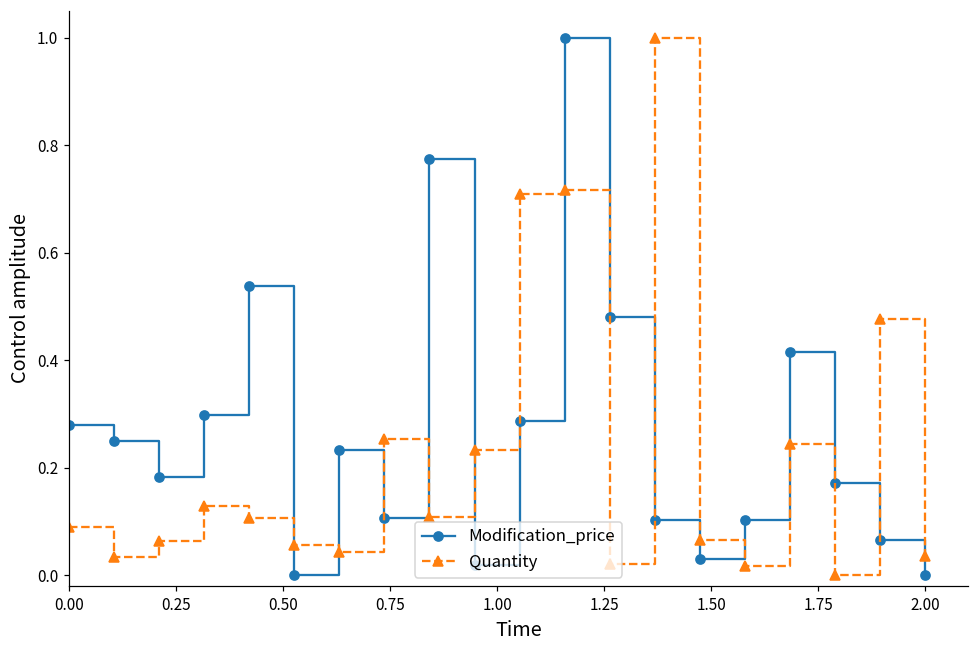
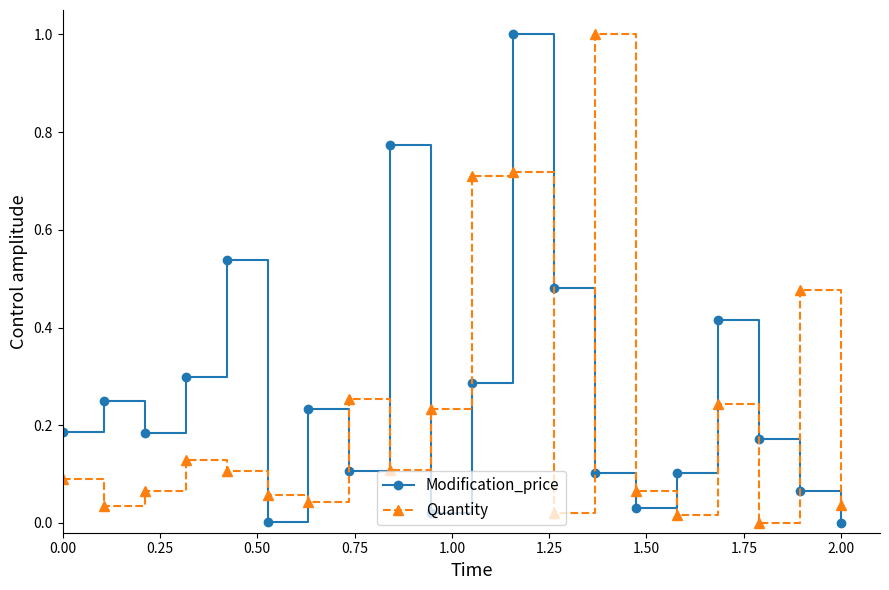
  {
    "Modification_price": {
-     "0.00": 0.28,
+     "0.00": 0.19,
      "2.00": 0.00
    },
    "Quantity": {
      "0.00": 0.09,
      "2.00": 0.04
    }
  }
